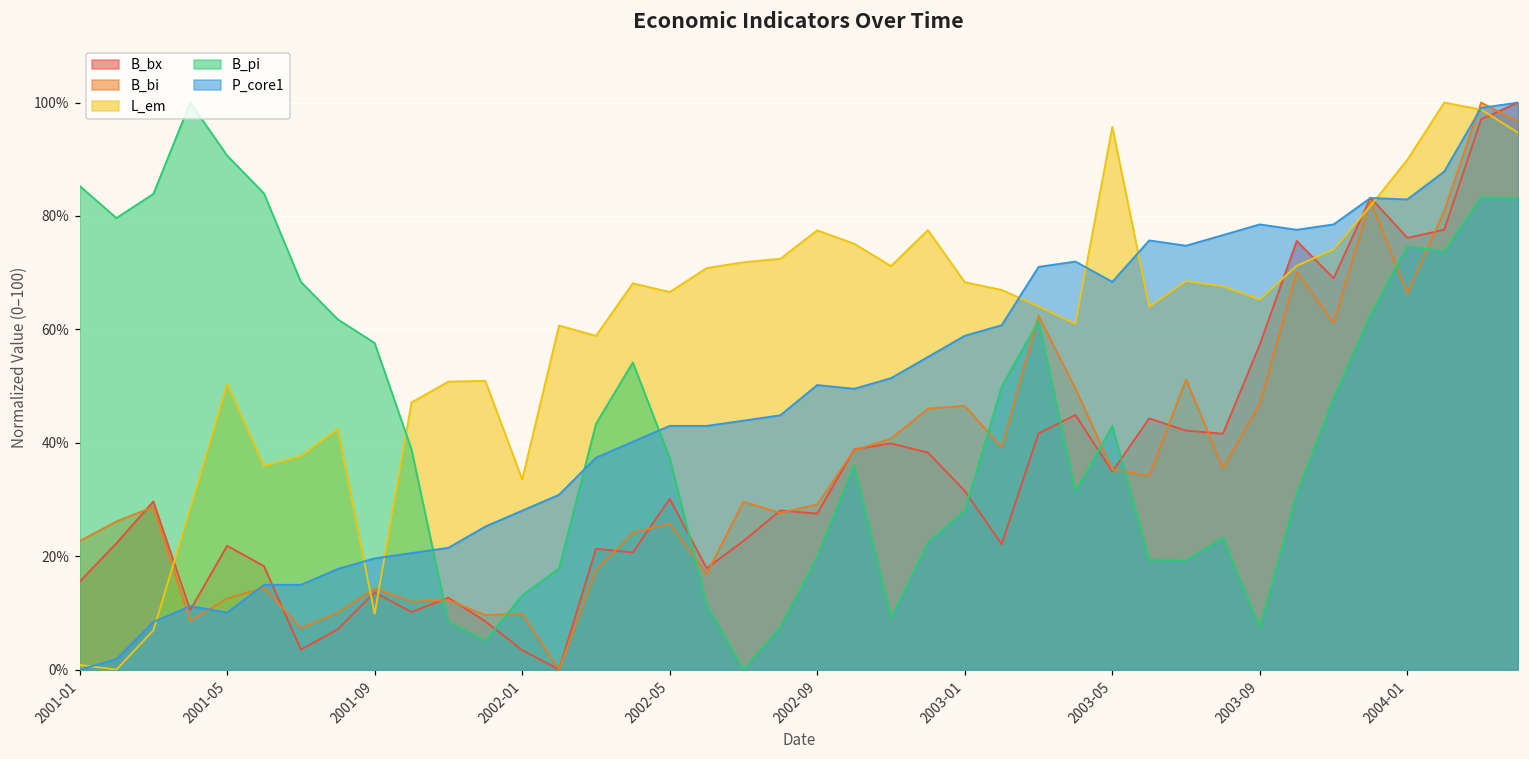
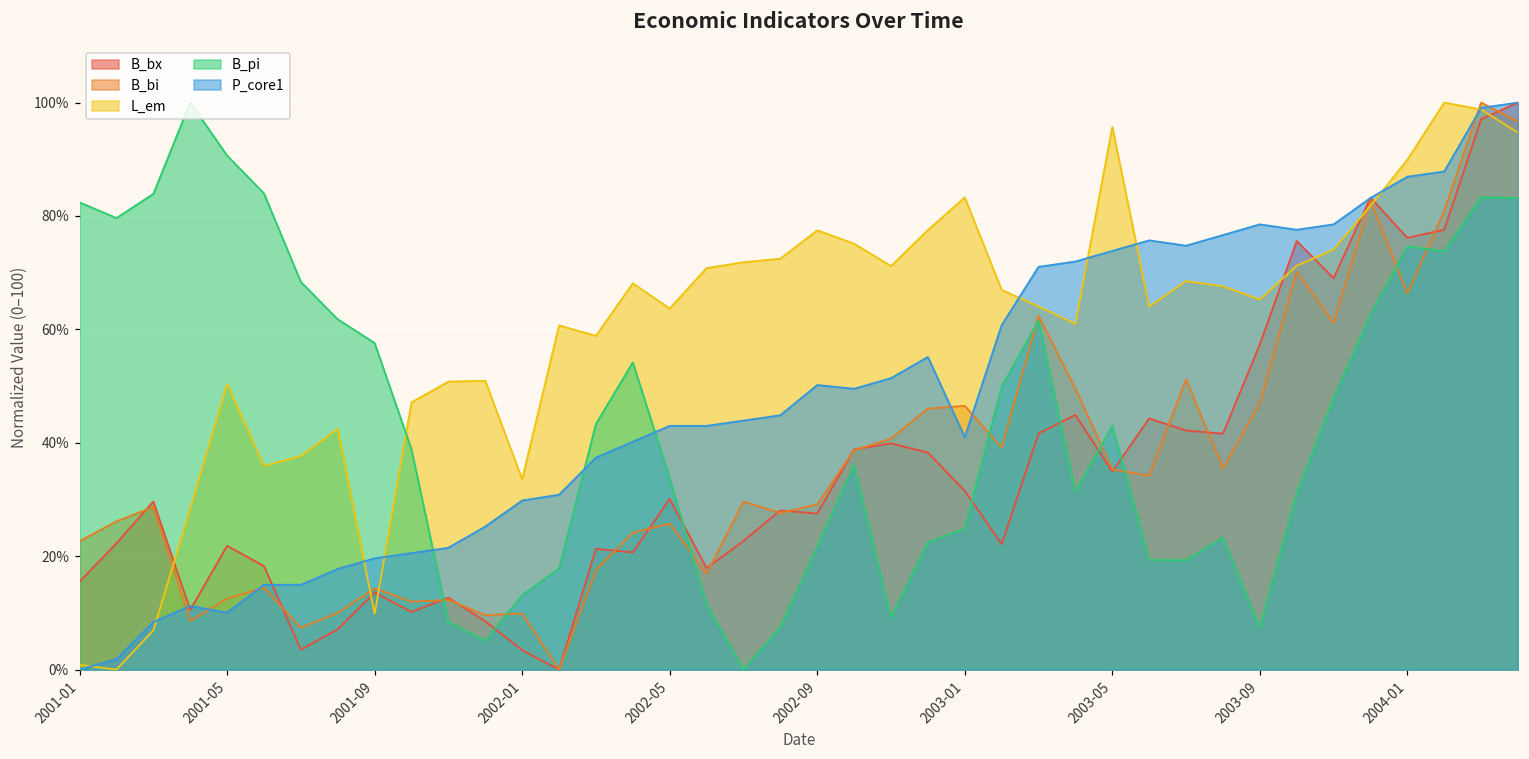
  {
    "L_em": {
      "2001-01": "1%",
      "2001-05": "50%",
      "2001-09": "10%",
      "2002-01": "34%",
-     "2002-05": "67%",
+     "2002-05": "64%",
      "2002-09": "77%",
-     "2003-01": "68%",
+     "2003-01": "83%",
      "2003-05": "96%",
      "2003-09": "65%",
      "2004-01": "90%"
    },
    "B_pi": {
-     "2001-01": "85%",
+     "2001-01": "82%",
      "2001-05": "91%",
      "2001-09": "58%",
      "2002-01": "13%",
-     "2002-05": "37%",
-     "2002-09": "20%",
-     "2003-01": "28%",
+     "2002-05": "34%",
+     "2002-09": "22%",
+     "2003-01": "25%",
      "2003-05": "43%",
      "2003-09": "7%",
      "2004-01": "75%"
    },
    "P_core1": {
      "2001-01": "0%",
      "2001-05": "10%",
      "2001-09": "20%",
-     "2002-01": "28%",
+     "2002-01": "30%",
      "2002-05": "43%",
      "2002-09": "50%",
-     "2003-01": "59%",
-     "2003-05": "68%",
+     "2003-01": "41%",
+     "2003-05": "74%",
      "2003-09": "79%",
-     "2004-01": "83%"
+     "2004-01": "87%"
    }
  }
